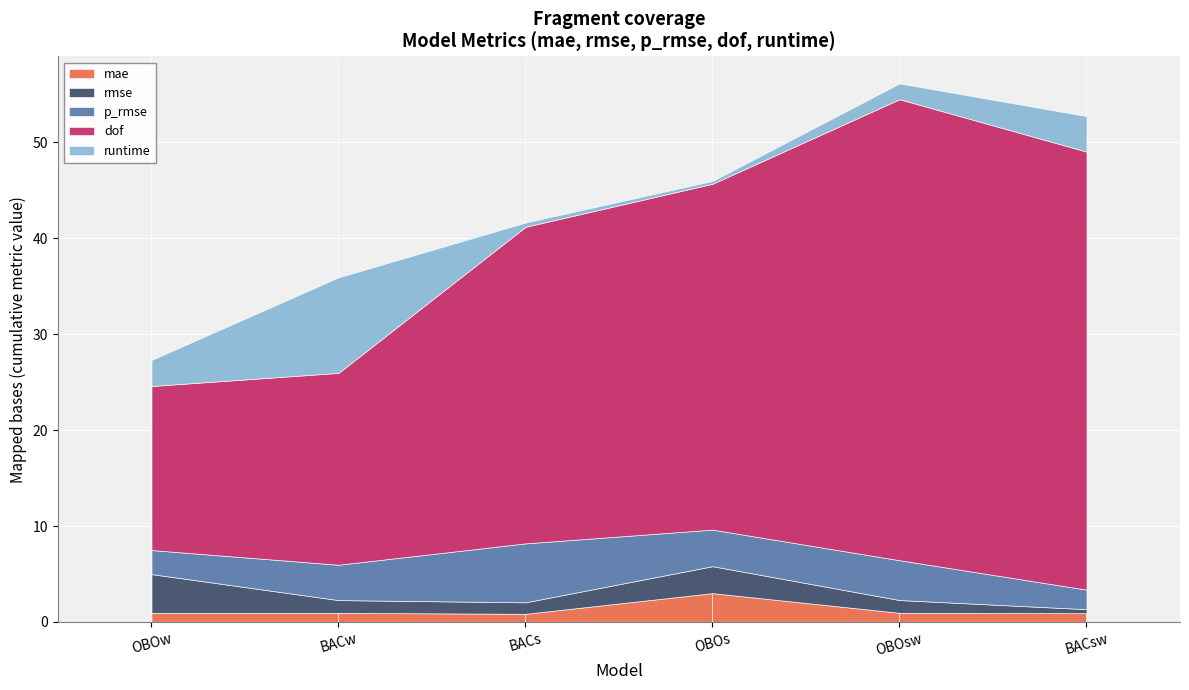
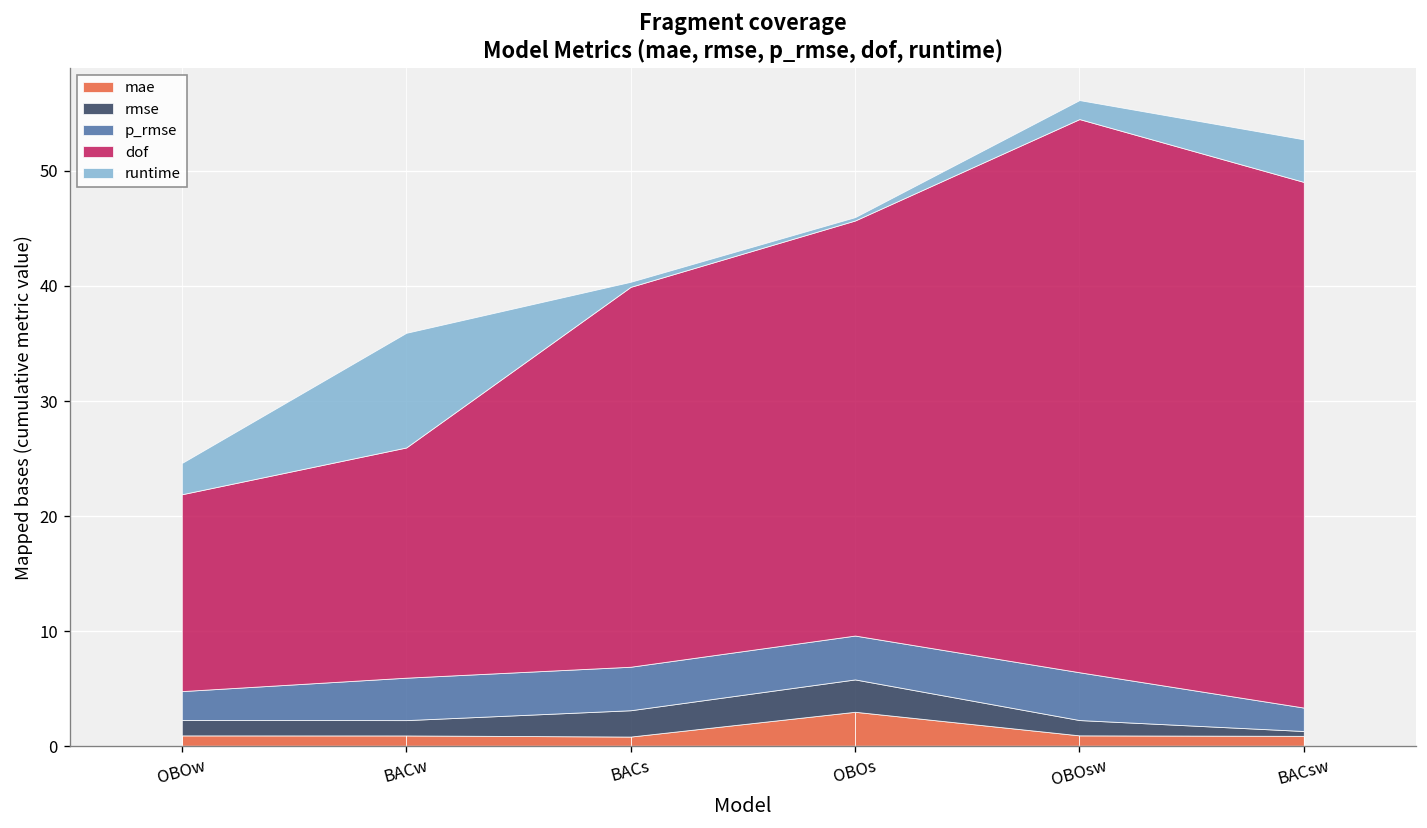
  {
    "mae": {
      "OBOw": 1,
      "BACw": 1,
      "BACs": 1,
      "OBOs": 3,
      "OBOsw": 1,
      "BACsw": 1
    },
    "rmse": {
-     "OBOw": 4,
+     "OBOw": 1,
      "BACw": 1,
-     "BACs": 1,
+     "BACs": 2,
      "OBOs": 3,
      "OBOsw": 1,
      "BACsw": 0
    },
    "p_rmse": {
      "OBOw": 3,
      "BACw": 4,
-     "BACs": 6,
+     "BACs": 4,
      "OBOs": 4,
      "OBOsw": 4,
      "BACsw": 2
    },
    "dof": {
      "OBOw": 17,
      "BACw": 20,
      "BACs": 33,
      "OBOs": 36,
      "OBOsw": 48,
      "BACsw": 46
    },
    "runtime": {
      "OBOw": 3,
      "BACw": 10,
      "BACs": 0,
      "OBOs": 0,
      "OBOsw": 2,
      "BACsw": 4
    }
  }
